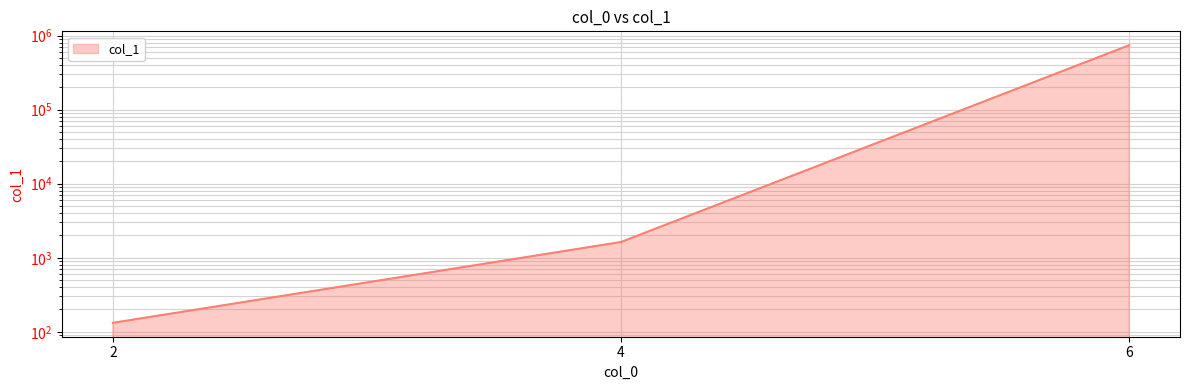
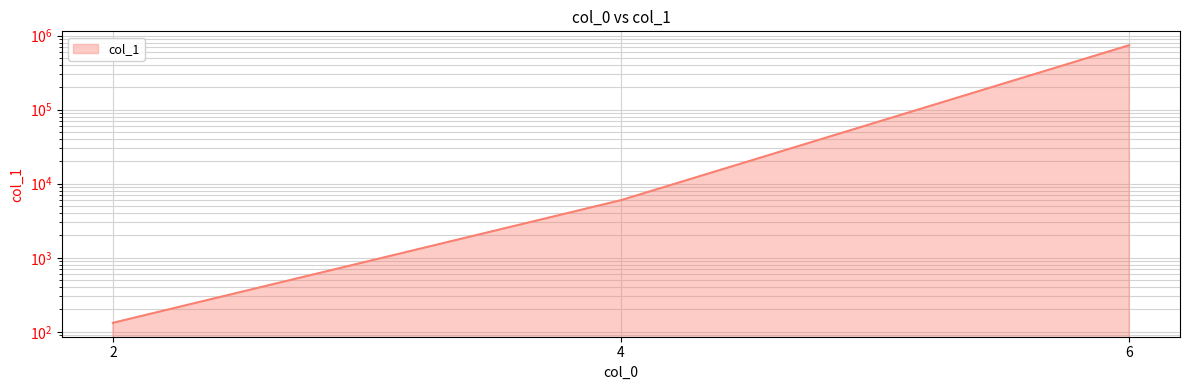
  {
    "2": 130,
-   "4": 1600,
+   "4": 6000,
    "6": 700000
  }
